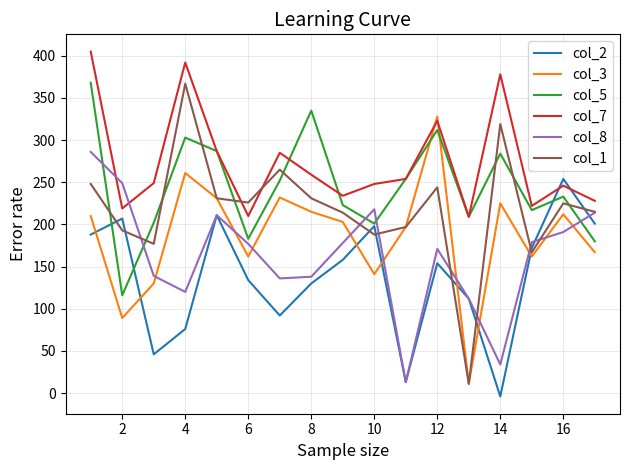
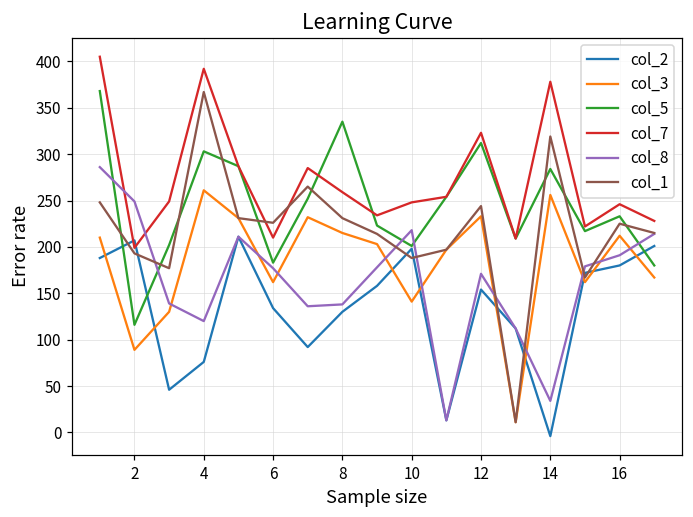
  {
    "col_2": {
      "2": 210,
      "4": 80,
      "6": 130,
      "8": 130,
      "12": 150,
      "14": 0,
-     "16": 250
+     "16": 180
    },
    "col_3": {
      "2": 90,
      "4": 260,
      "6": 160,
      "8": 220,
      "10": 140,
-     "12": 330,
-     "14": 230,
+     "12": 230,
+     "14": 260,
      "16": 210
    },
    "col_5": {
      "2": 120,
      "4": 300,
      "6": 180,
      "8": 340,
      "12": 310,
      "14": 280,
      "16": 230
    },
    "col_7": {
-     "2": 220,
+     "2": 200,
      "4": 390,
      "6": 210,
      "8": 260,
      "10": 250,
      "12": 320,
      "14": 380,
      "16": 250
    },
    "col_8": {
      "2": 250,
      "4": 120,
      "6": 180,
      "8": 140,
      "10": 220,
      "12": 170,
      "14": 30,
      "16": 190
    },
    "col_1": {
      "2": 190,
      "4": 370,
      "6": 230,
      "8": 230,
      "10": 190,
      "12": 240,
      "14": 320,
      "16": 230
    }
  }
